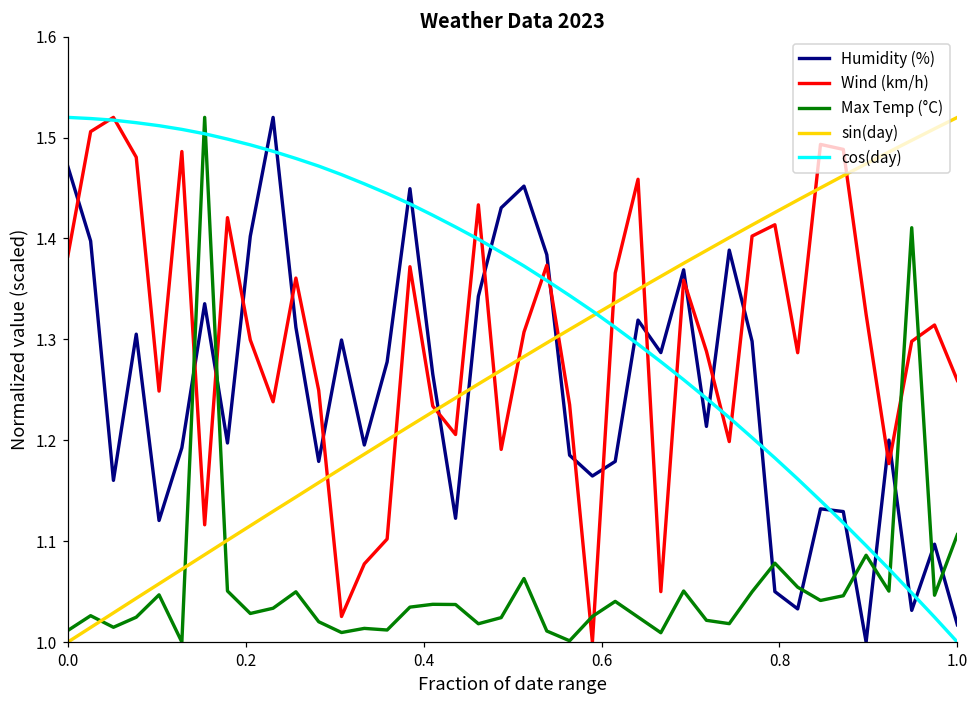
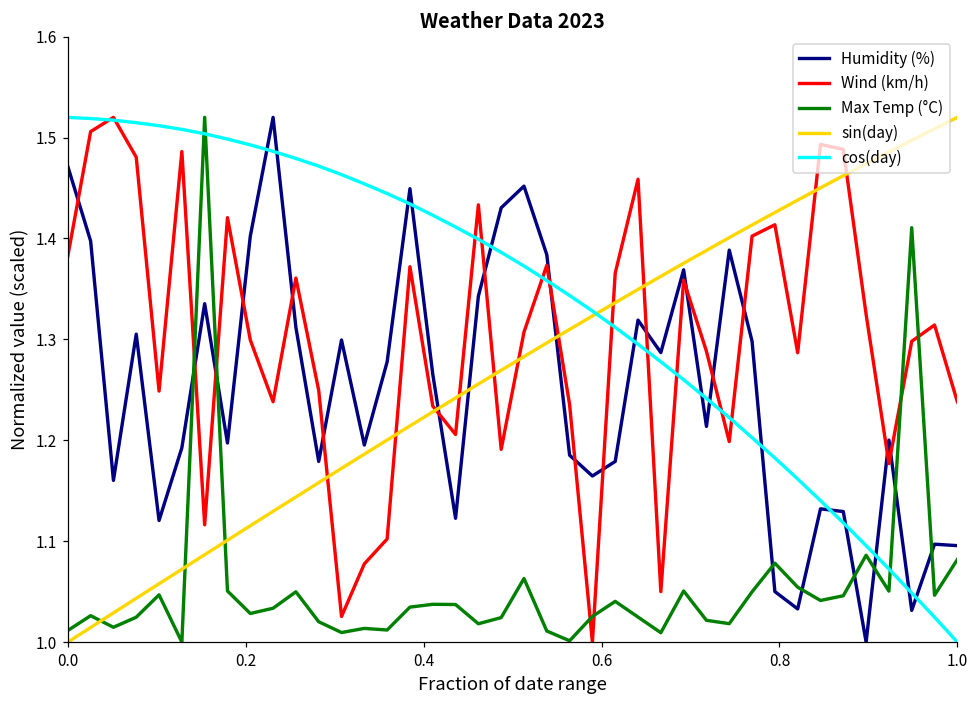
  {
    "Humidity (%)": {
      "0.0": 1.47,
-     "1.0": 1.02
+     "1.0": 1.10
    },
    "Wind (km/h)": {
      "0.0": 1.38,
-     "1.0": 1.26
+     "1.0": 1.24
    },
    "Max Temp (°C)": {
      "0.0": 1.01,
-     "1.0": 1.11
+     "1.0": 1.08
    },
    "sin(day)": {
      "0.0": 1.00,
      "1.0": 1.52
    },
    "cos(day)": {
      "0.0": 1.52,
      "1.0": 1.00
    }
  }
